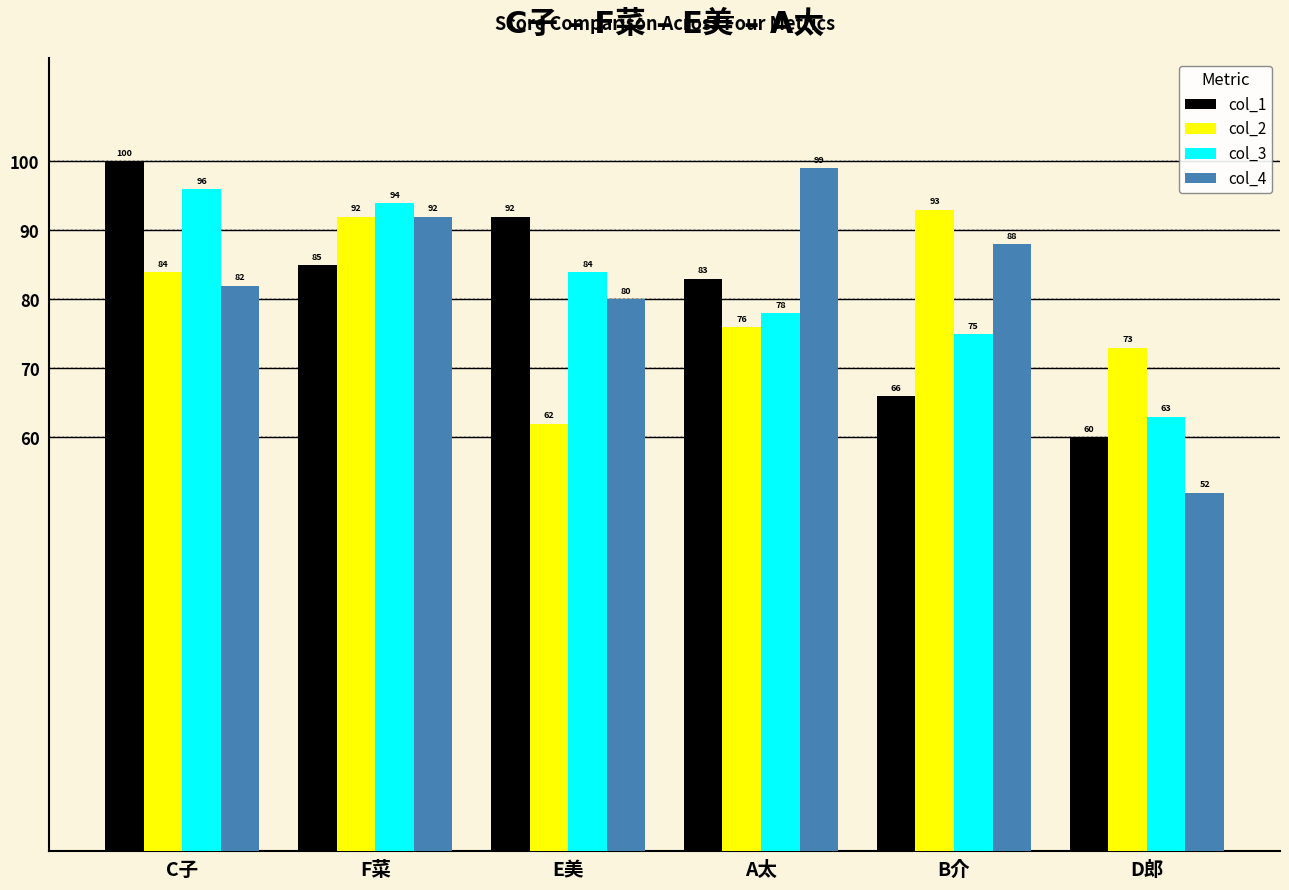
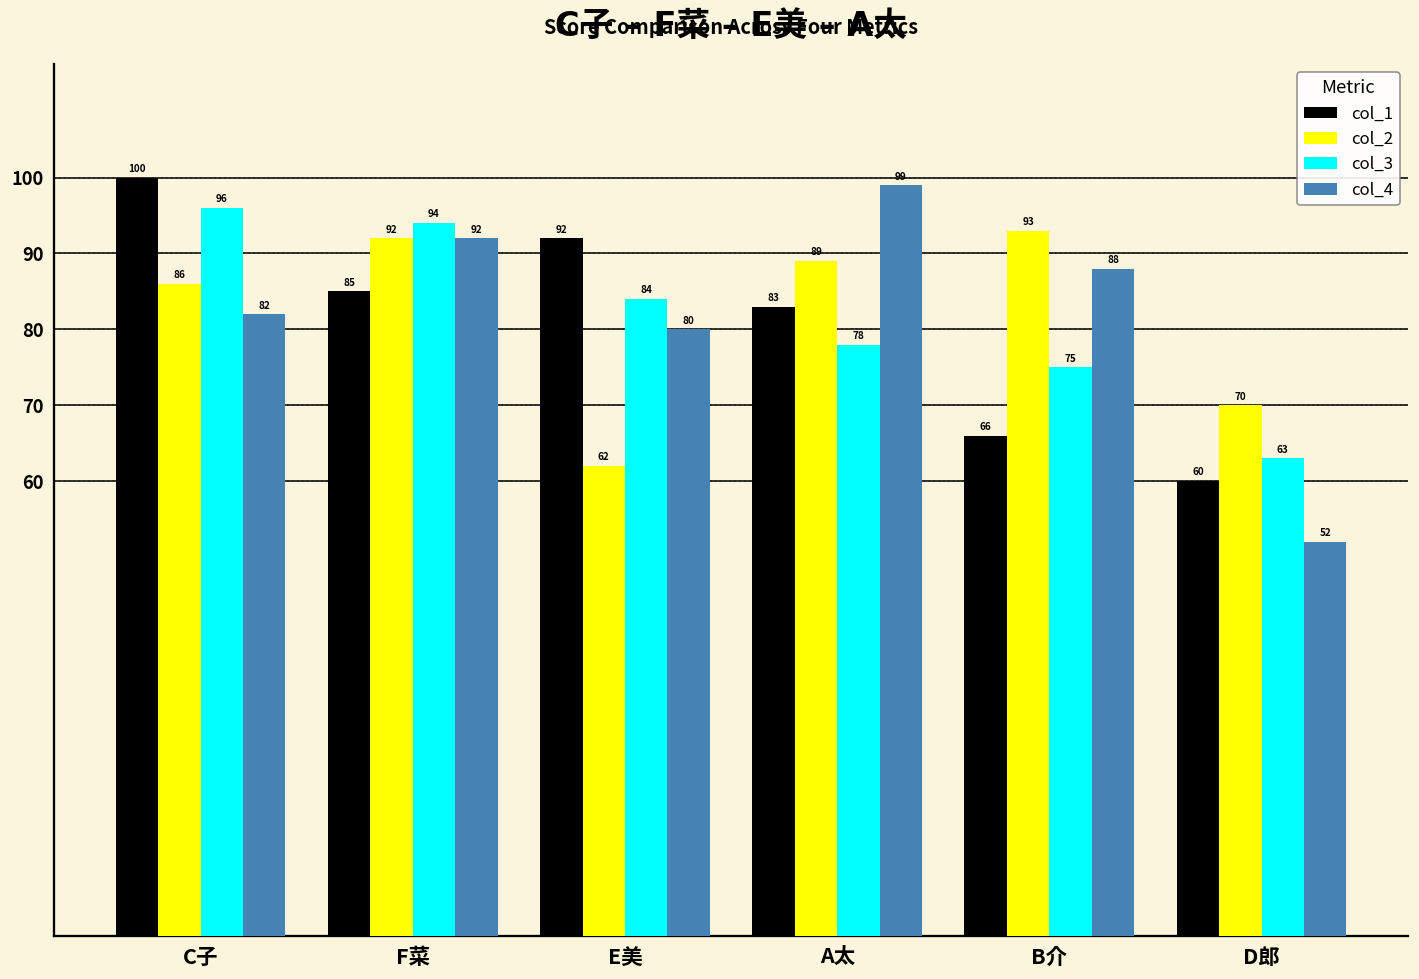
  {
    "col_1": {
      "C子": 100,
      "F菜": 85,
      "E美": 92,
      "A太": 83,
      "B介": 66,
      "D郎": 60
    },
    "col_2": {
-     "C子": 84,
+     "C子": 86,
      "F菜": 92,
      "E美": 62,
-     "A太": 76,
+     "A太": 89,
      "B介": 93,
-     "D郎": 73
+     "D郎": 70
    },
    "col_3": {
      "C子": 96,
      "F菜": 94,
      "E美": 84,
      "A太": 78,
      "B介": 75,
      "D郎": 63
    },
    "col_4": {
      "C子": 82,
      "F菜": 92,
      "E美": 80,
      "A太": 99,
      "B介": 88,
      "D郎": 52
    }
  }
